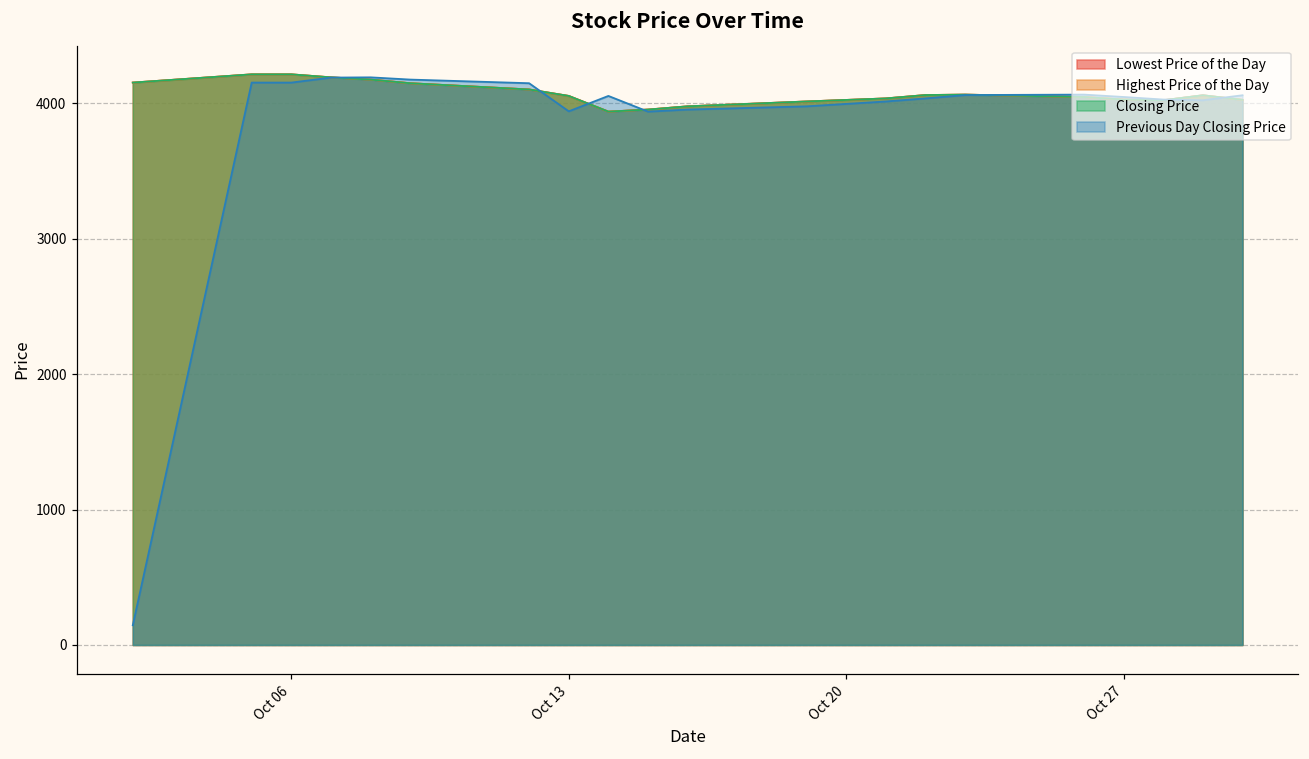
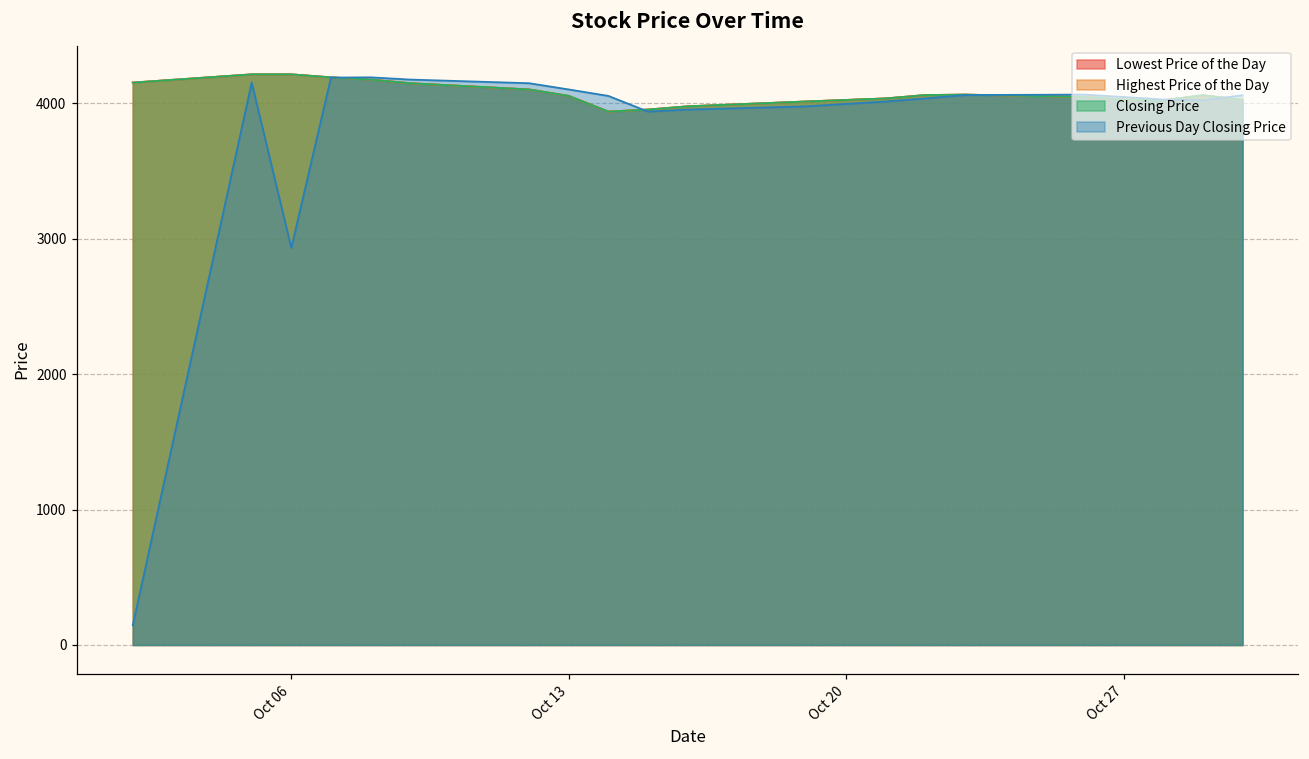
  {
    "Closing Price": {
      "Oct 06": 4210,
      "Oct 13": 4050
    },
    "Previous Day Closing Price": {
-     "Oct 06": 4150,
-     "Oct 13": 3940
+     "Oct 06": 2930,
+     "Oct 13": 4100
    }
  }
